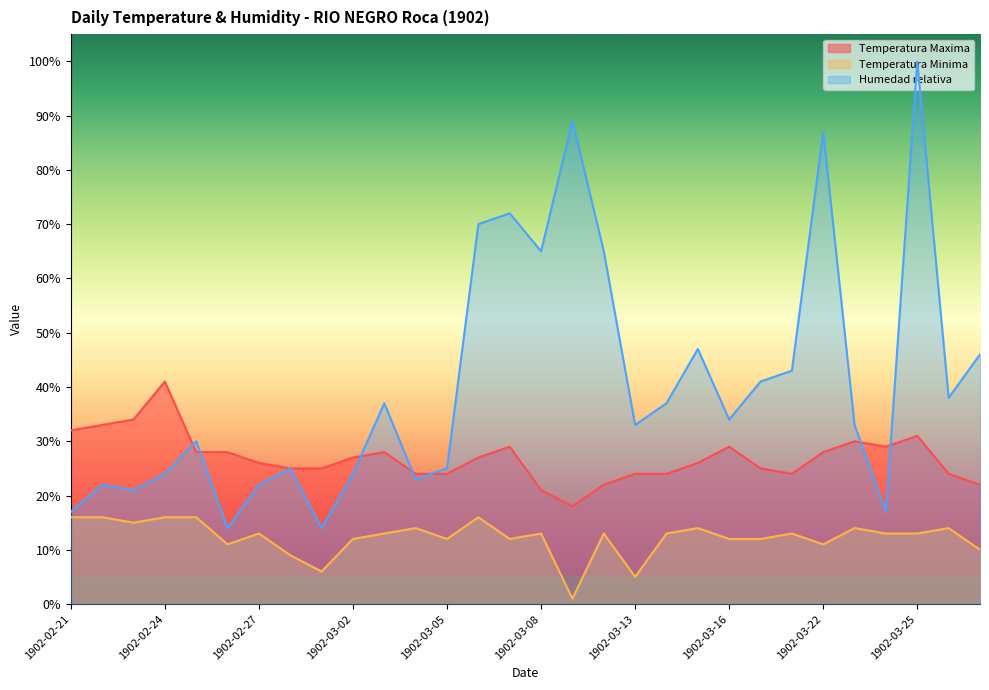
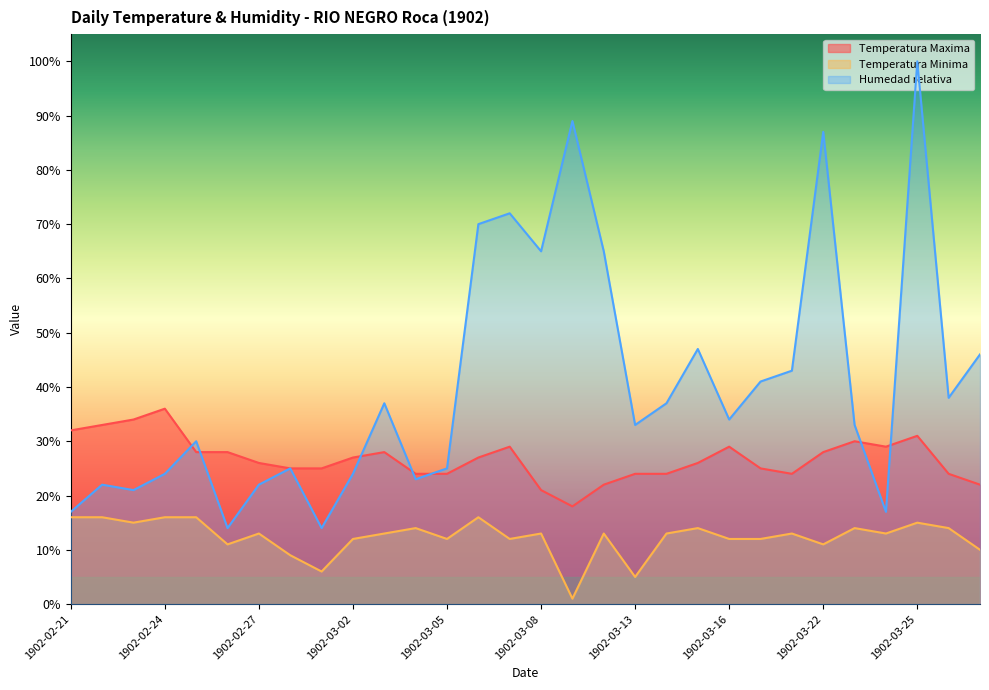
  {
    "Temperatura Maxima": {
      "1902-02-21": "32%",
-     "1902-02-24": "41%",
+     "1902-02-24": "36%",
      "1902-02-27": "26%",
      "1902-03-02": "27%",
      "1902-03-05": "24%",
      "1902-03-08": "21%",
      "1902-03-13": "24%",
      "1902-03-16": "29%",
      "1902-03-22": "28%",
      "1902-03-25": "31%"
    },
    "Temperatura Minima": {
      "1902-02-21": "16%",
      "1902-02-24": "16%",
      "1902-02-27": "13%",
      "1902-03-02": "12%",
      "1902-03-05": "12%",
      "1902-03-08": "13%",
      "1902-03-16": "12%",
      "1902-03-22": "11%",
-     "1902-03-25": "13%"
+     "1902-03-25": "15%"
    },
    "Humedad relativa": {
      "1902-02-21": "17%",
      "1902-02-24": "24%",
      "1902-02-27": "22%",
      "1902-03-02": "24%",
      "1902-03-05": "25%",
      "1902-03-08": "65%",
      "1902-03-13": "33%",
      "1902-03-16": "34%",
      "1902-03-22": "87%"
    }
  }
